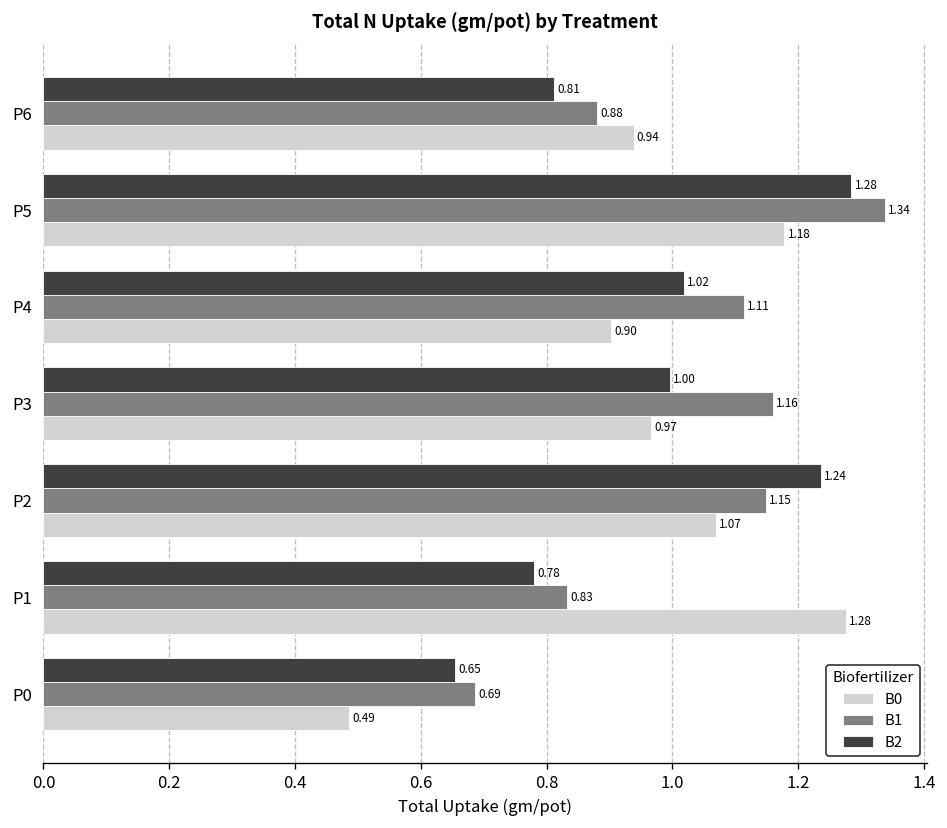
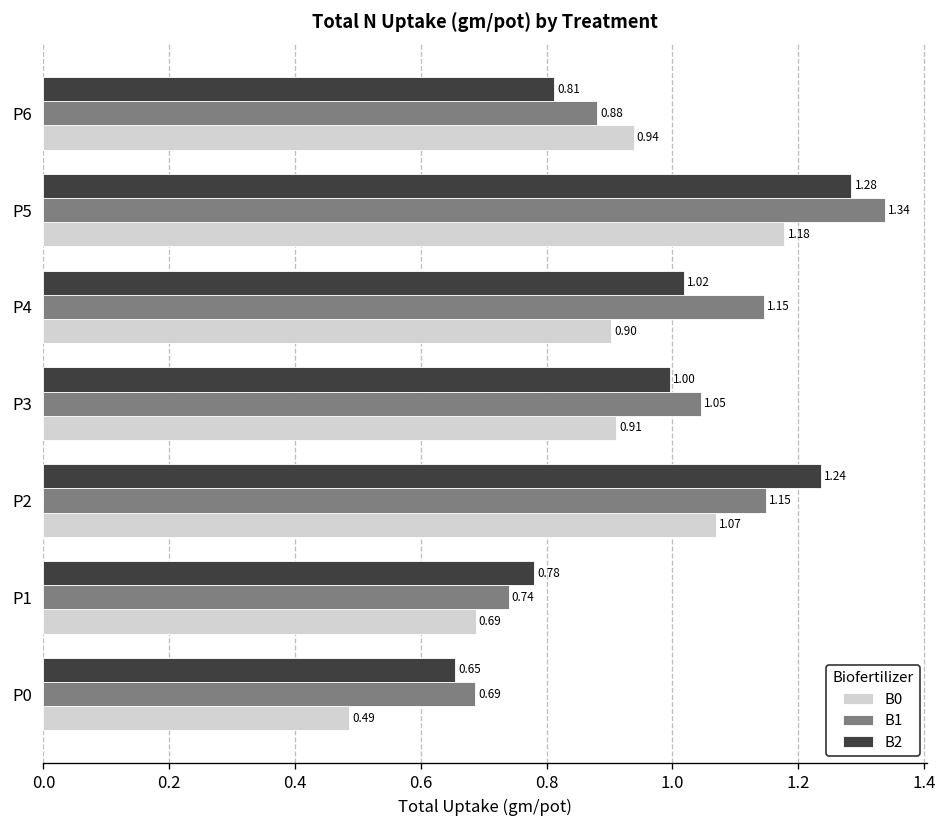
  {
    "B0": {
      "P6": 0.94,
      "P5": 1.18,
      "P4": 0.90,
-     "P3": 0.97,
+     "P3": 0.91,
      "P2": 1.07,
-     "P1": 1.28,
+     "P1": 0.69,
      "P0": 0.49
    },
    "B1": {
      "P6": 0.88,
      "P5": 1.34,
-     "P4": 1.11,
-     "P3": 1.16,
+     "P4": 1.15,
+     "P3": 1.05,
      "P2": 1.15,
-     "P1": 0.83,
+     "P1": 0.74,
      "P0": 0.69
    },
    "B2": {
      "P6": 0.81,
      "P5": 1.28,
      "P4": 1.02,
      "P3": 1.00,
      "P2": 1.24,
      "P1": 0.78,
      "P0": 0.65
    }
  }
